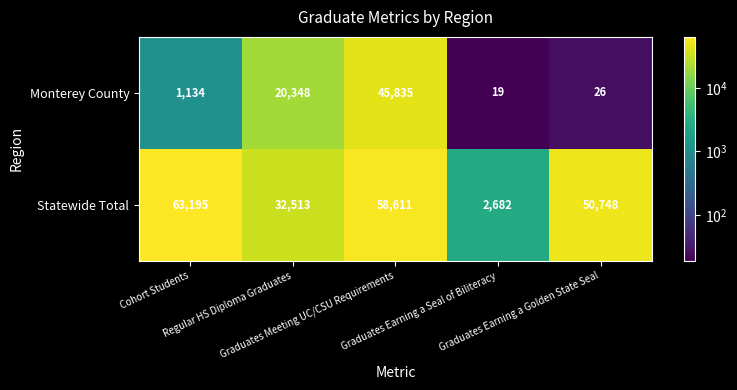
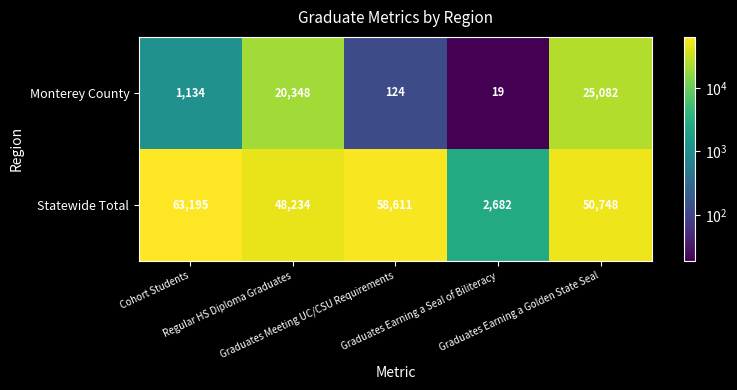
  {
    "Monterey County": {
      "Cohort Students": "1,134",
      "Regular HS Diploma Graduates": "20,348",
-     "Graduates Meeting UC/CSU Requirements": "45,835",
+     "Graduates Meeting UC/CSU Requirements": "124",
      "Graduates Earning a Seal of Biliteracy": "19",
-     "Graduates Earning a Golden State Seal": "26"
+     "Graduates Earning a Golden State Seal": "25,082"
    },
    "Statewide Total": {
      "Cohort Students": "63,195",
-     "Regular HS Diploma Graduates": "32,513",
+     "Regular HS Diploma Graduates": "48,234",
      "Graduates Meeting UC/CSU Requirements": "58,611",
      "Graduates Earning a Seal of Biliteracy": "2,682",
      "Graduates Earning a Golden State Seal": "50,748"
    }
  }
